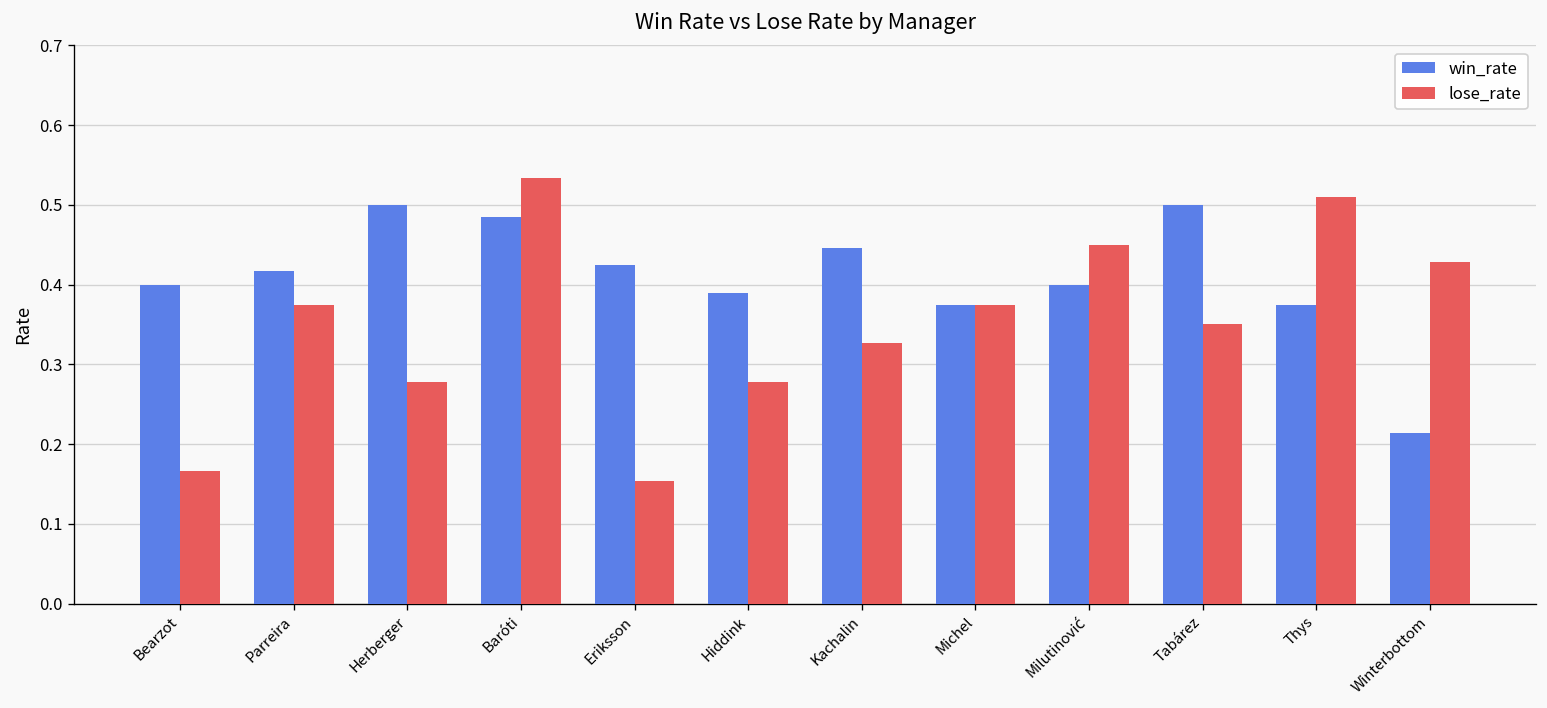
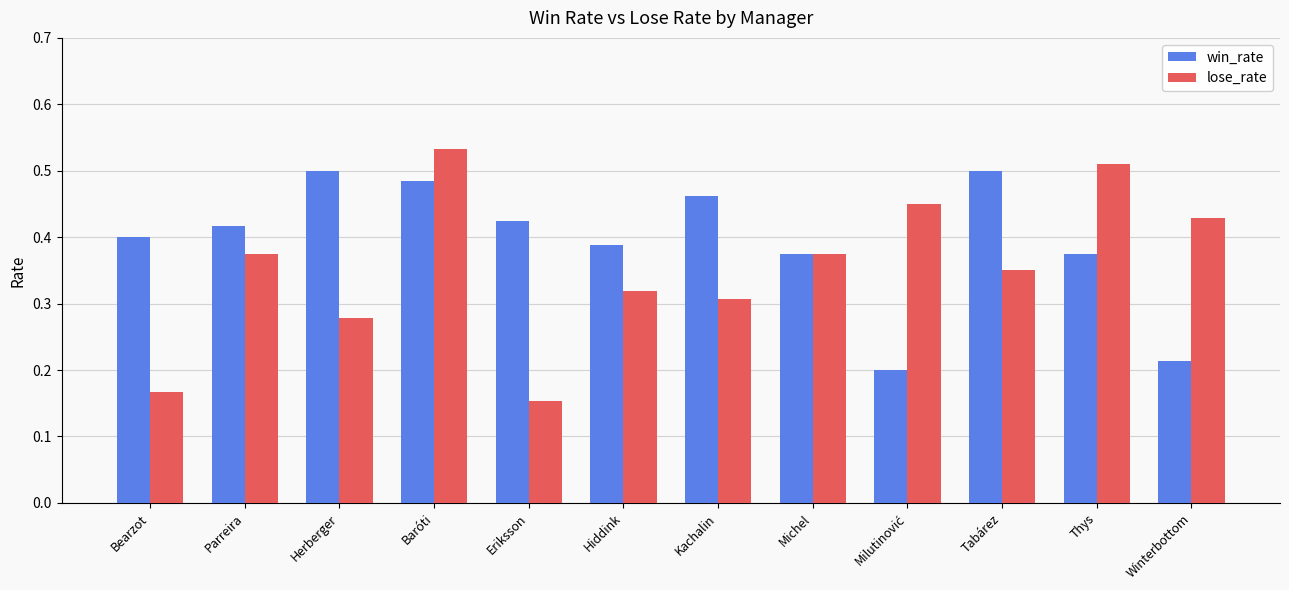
  {
    "win_rate": {
      "Bearzot": 0.40,
      "Parreira": 0.42,
      "Herberger": 0.50,
      "Baróti": 0.48,
      "Eriksson": 0.42,
      "Hiddink": 0.39,
-     "Kachalin": 0.45,
+     "Kachalin": 0.46,
      "Michel": 0.38,
-     "Milutinović": 0.4,
+     "Milutinović": 0.2,
      "Tabárez": 0.50,
      "Thys": 0.38,
      "Winterbottom": 0.21
    },
    "lose_rate": {
      "Bearzot": 0.17,
      "Parreira": 0.38,
      "Herberger": 0.28,
      "Baróti": 0.53,
      "Eriksson": 0.15,
-     "Hiddink": 0.28,
-     "Kachalin": 0.33,
+     "Hiddink": 0.32,
+     "Kachalin": 0.31,
      "Michel": 0.38,
      "Milutinović": 0.45,
      "Tabárez": 0.35,
      "Thys": 0.51,
      "Winterbottom": 0.43
    }
  }
